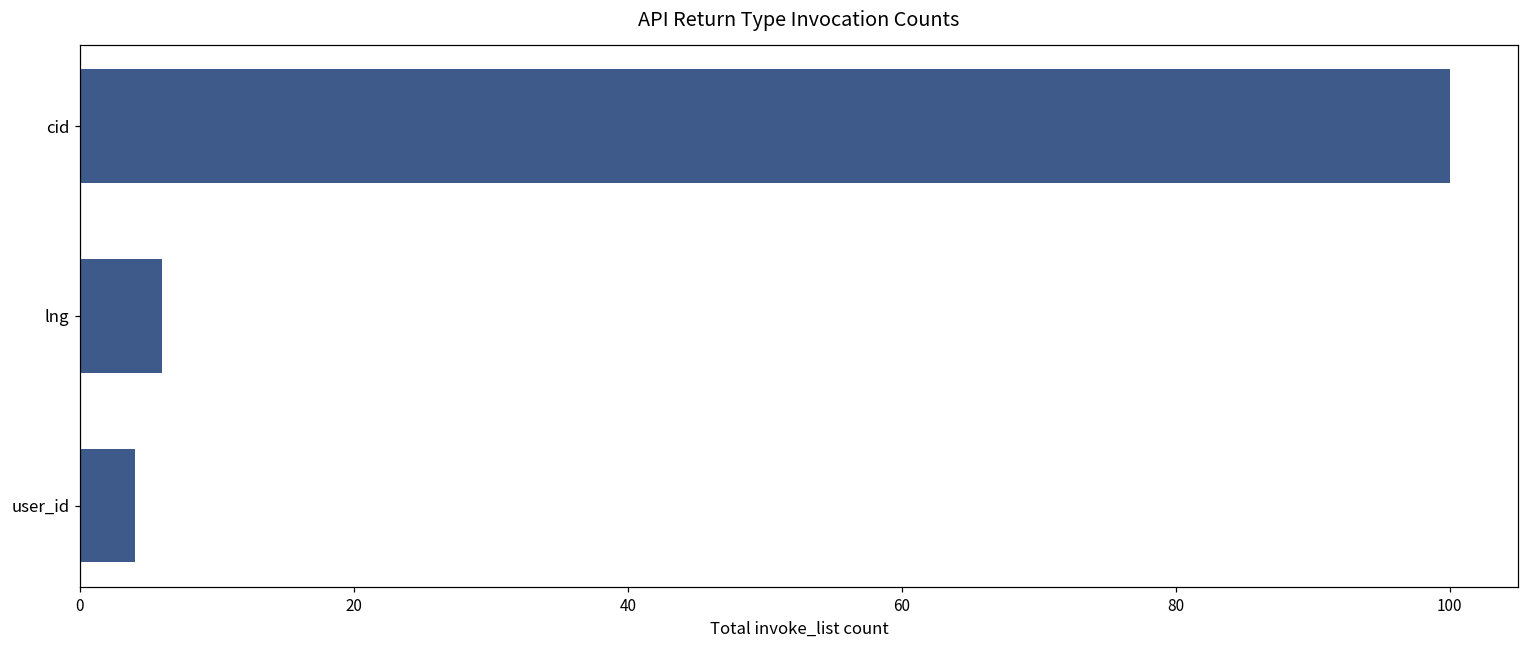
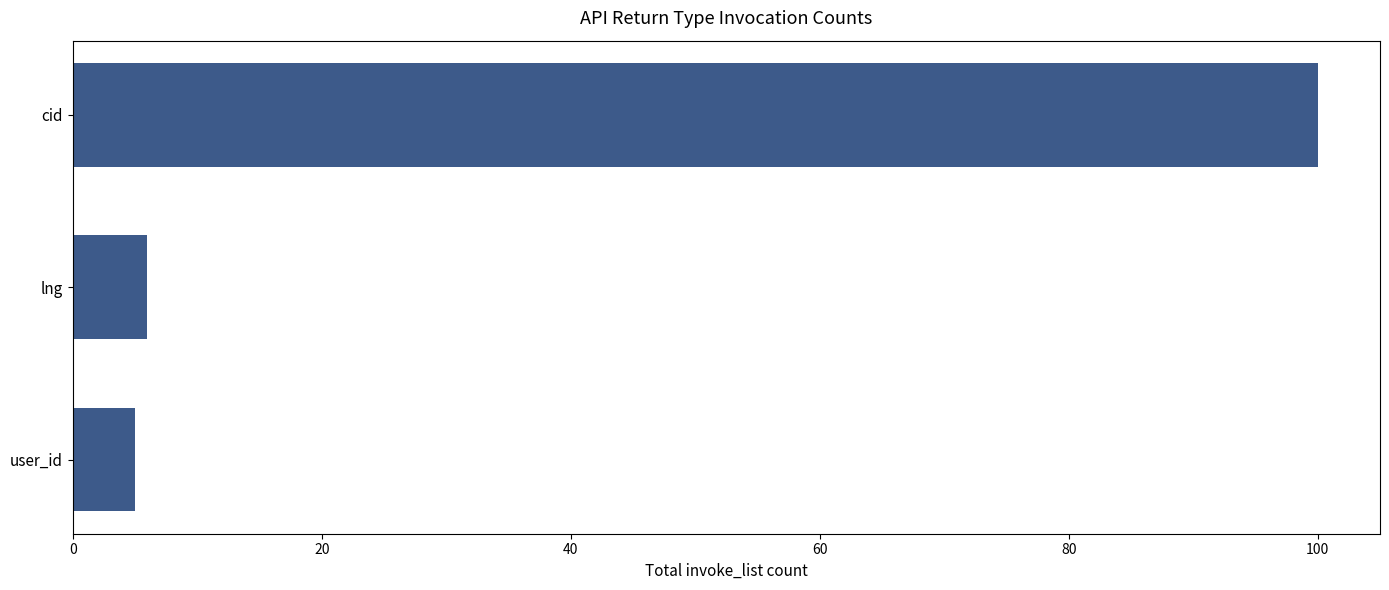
  {
    "cid": 100,
    "lng": 6,
-   "user_id": 4
+   "user_id": 5
  }
